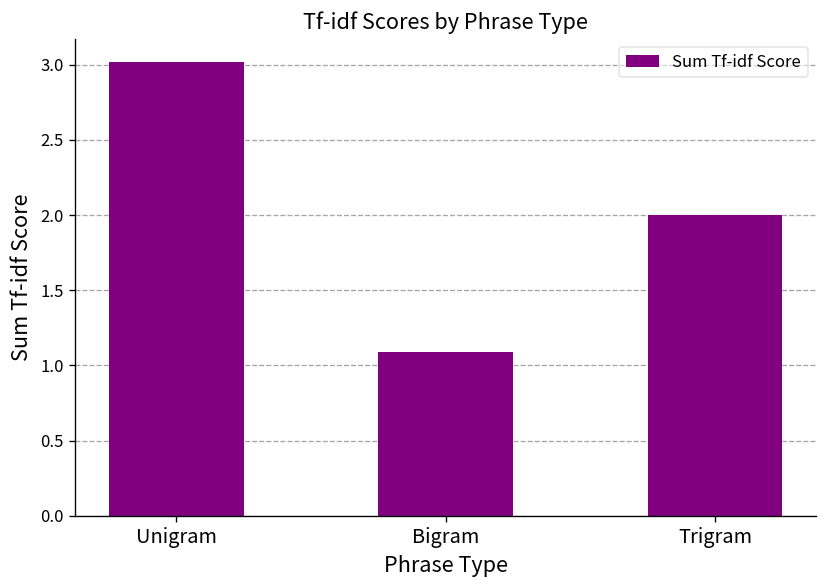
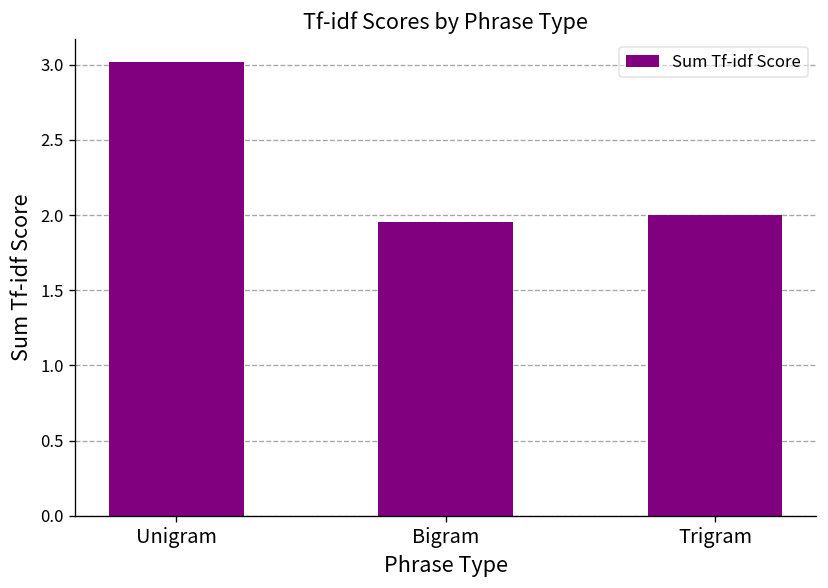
  {
    "Unigram": 3.02,
-   "Bigram": 1.09,
+   "Bigram": 1.96,
    "Trigram": 2.00
  }
